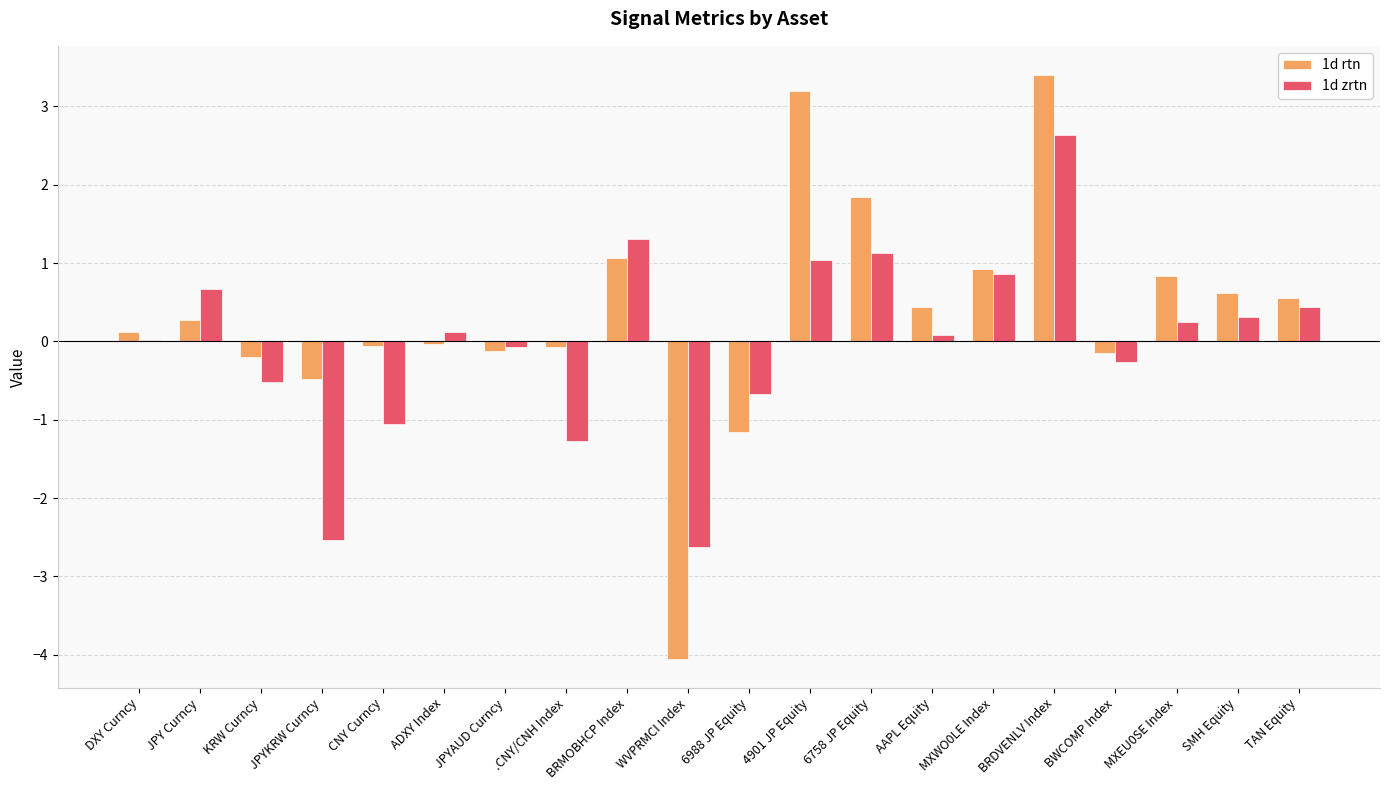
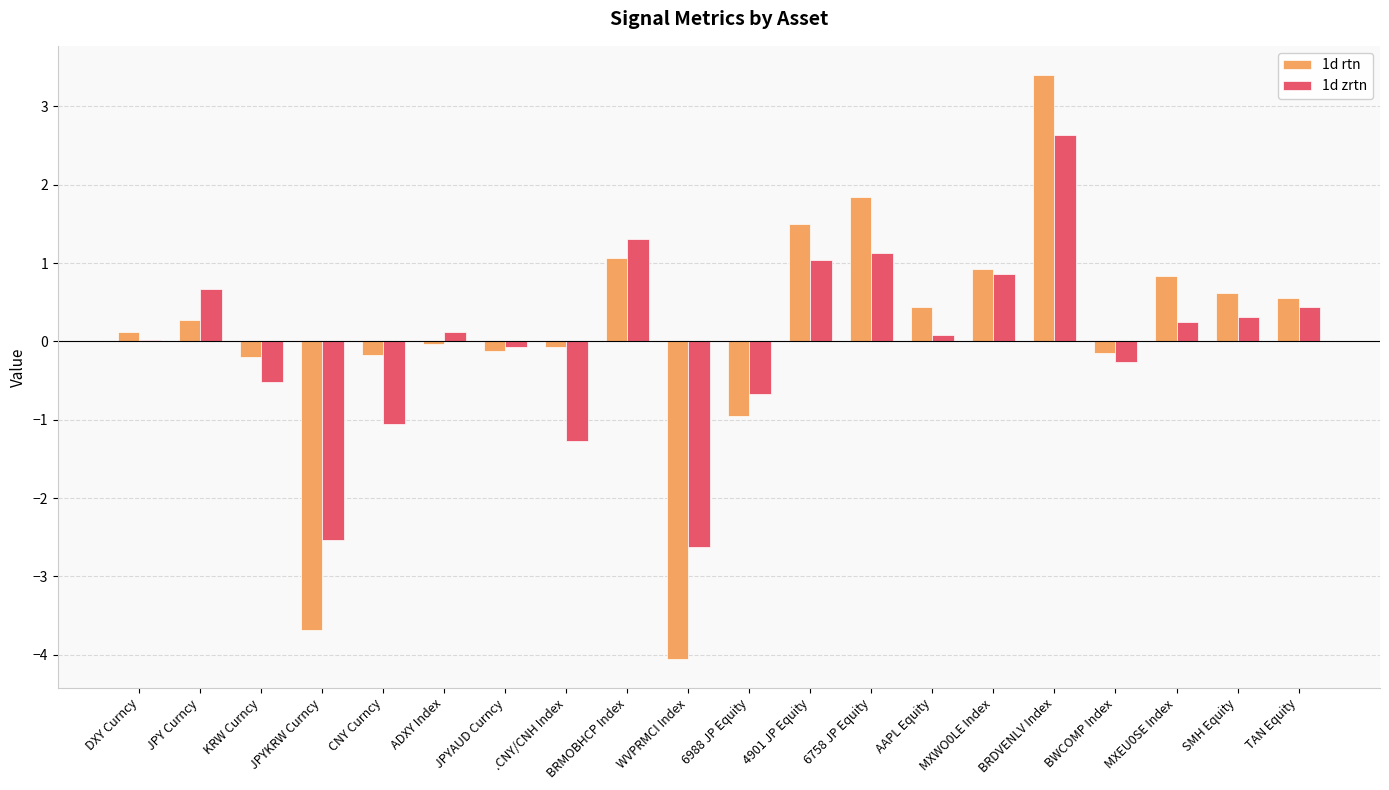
  {
    "1d rtn": {
      "DXY Curncy": 0.1,
      "JPY Curncy": 0.3,
      "KRW Curncy": -0.2,
-     "JPYKRW Curncy": -0.5,
-     "CNY Curncy": -0.1,
+     "JPYKRW Curncy": -3.7,
+     "CNY Curncy": -0.2,
      "JPYAUD Curncy": -0.1,
      ".CNY/CNH Index": -0.1,
      "BRMOBHCP Index": 1.1,
      "WVPRMCI Index": -4.1,
-     "6988 JP Equity": -1.2,
-     "4901 JP Equity": 3.2,
+     "6988 JP Equity": -0.9,
+     "4901 JP Equity": 1.5,
      "6758 JP Equity": 1.8,
      "AAPL Equity": 0.4,
      "MXWO0LE Index": 0.9,
      "BRDVENLV Index": 3.4,
      "BWCOMP Index": -0.2,
      "MXEU0SE Index": 0.8,
      "SMH Equity": 0.6,
      "TAN Equity": 0.6
    },
    "1d zrtn": {
      "JPY Curncy": 0.7,
      "KRW Curncy": -0.5,
      "JPYKRW Curncy": -2.5,
      "CNY Curncy": -1.1,
      "ADXY Index": 0.1,
      "JPYAUD Curncy": -0.1,
      ".CNY/CNH Index": -1.3,
      "BRMOBHCP Index": 1.3,
      "WVPRMCI Index": -2.6,
      "6988 JP Equity": -0.7,
      "4901 JP Equity": 1.0,
      "6758 JP Equity": 1.1,
      "AAPL Equity": 0.1,
      "MXWO0LE Index": 0.9,
      "BRDVENLV Index": 2.6,
      "BWCOMP Index": -0.3,
      "MXEU0SE Index": 0.2,
      "SMH Equity": 0.3,
      "TAN Equity": 0.4
    }
  }
